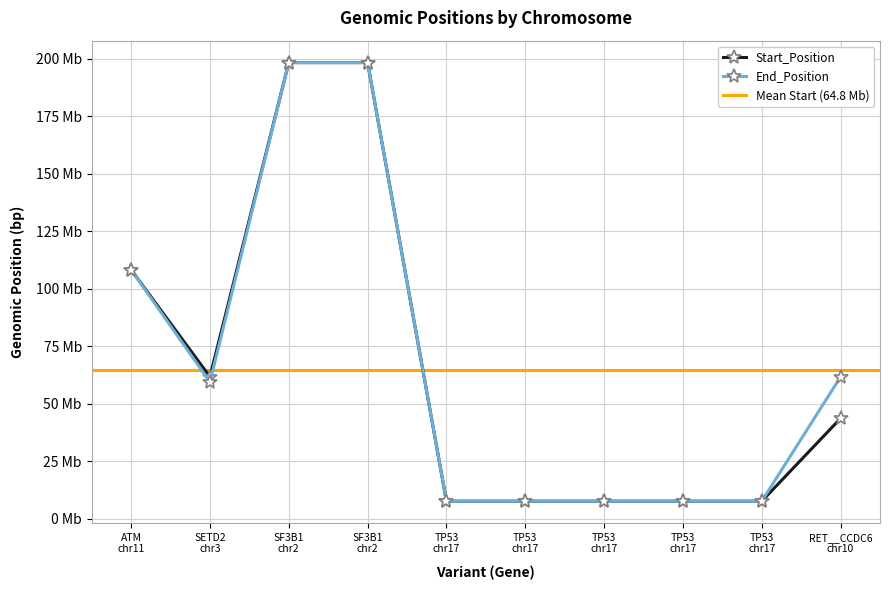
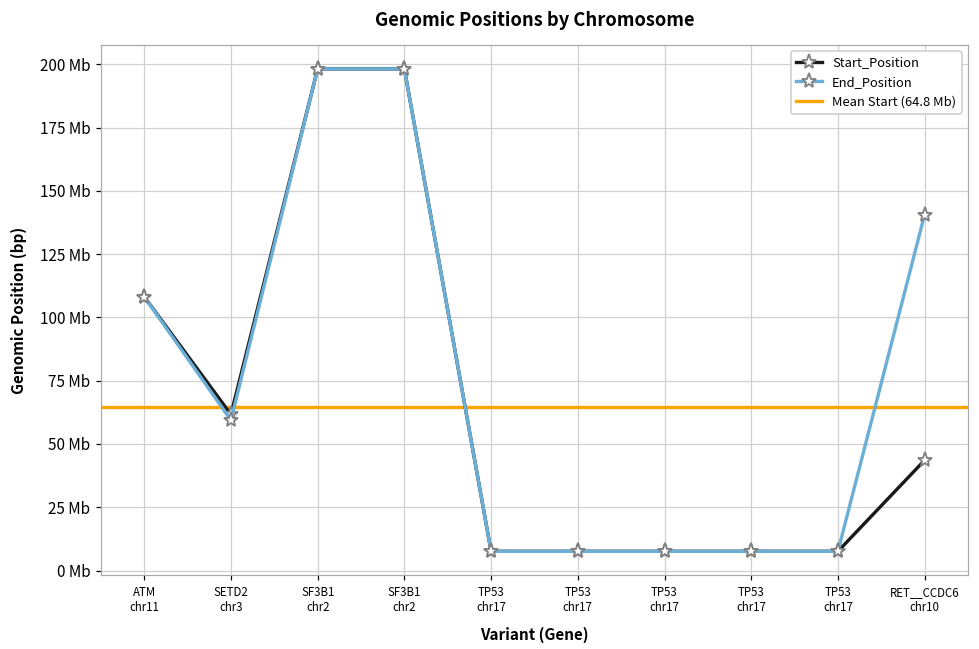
  {
    "Start_Position": {
      "SETD2 chr3": "62 Mb",
      "RET__CCDC6 chr10": "44 Mb"
    },
    "End_Position": {
      "SETD2 chr3": "59 Mb",
-     "RET__CCDC6 chr10": "62 Mb"
+     "RET__CCDC6 chr10": "141 Mb"
    }
  }
